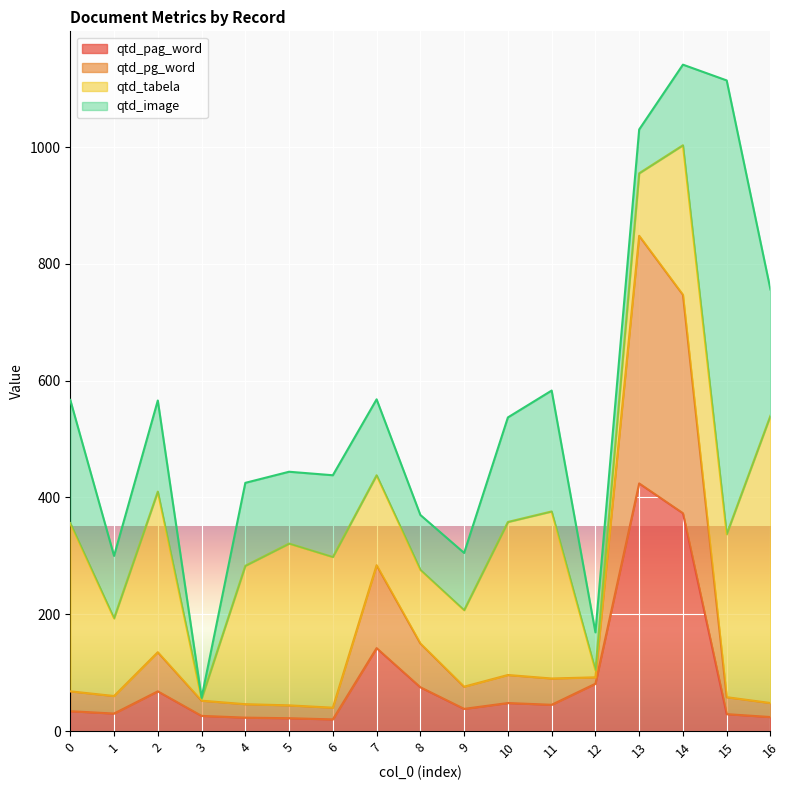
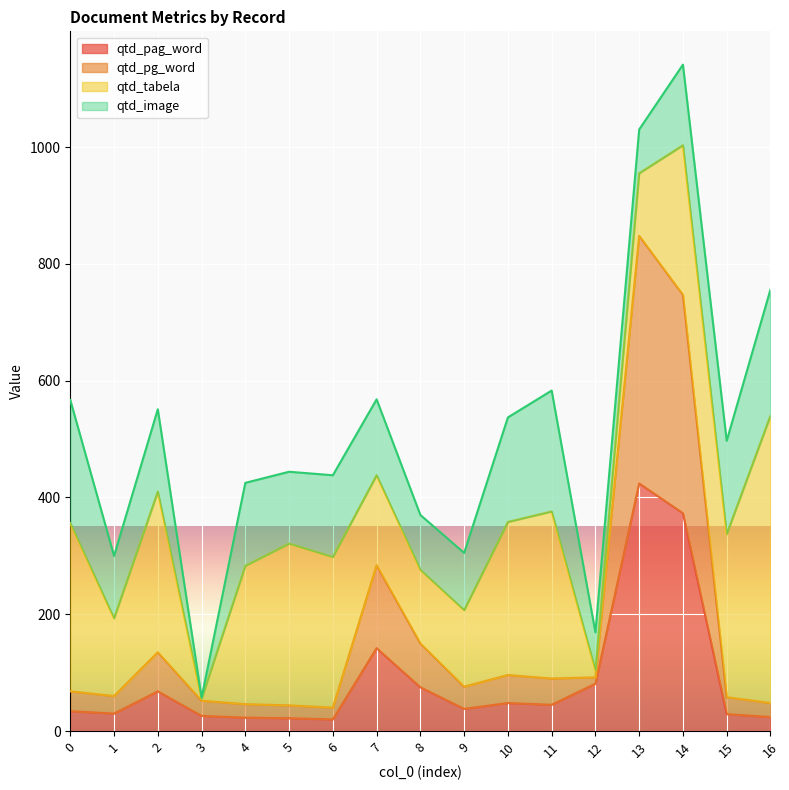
  {
    "qtd_tabela": {
      "0": 290,
      "1": 130,
      "2": 280,
      "4": 240,
      "5": 280,
      "6": 260,
      "7": 150,
      "8": 130,
      "9": 130,
      "10": 260,
      "11": 290,
      "12": 10,
      "13": 110,
      "14": 260,
      "15": 280,
      "16": 490
    },
    "qtd_image": {
      "0": 210,
      "1": 110,
-     "2": 160,
+     "2": 140,
      "4": 140,
      "5": 120,
      "6": 140,
      "7": 130,
      "8": 90,
      "9": 100,
      "10": 180,
      "11": 210,
      "12": 70,
      "13": 80,
      "14": 140,
-     "15": 780,
+     "15": 160,
      "16": 220
    }
  }
